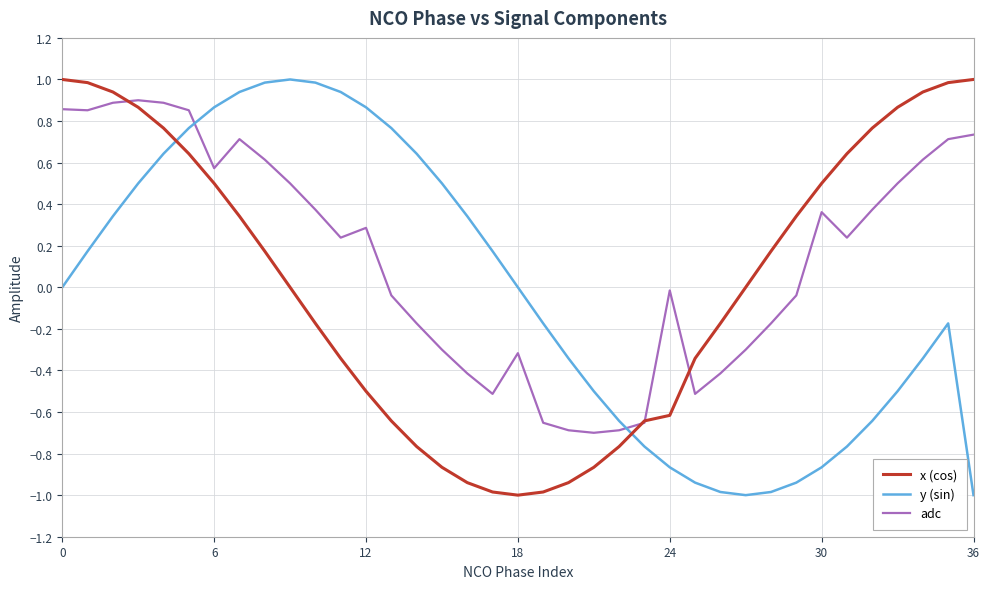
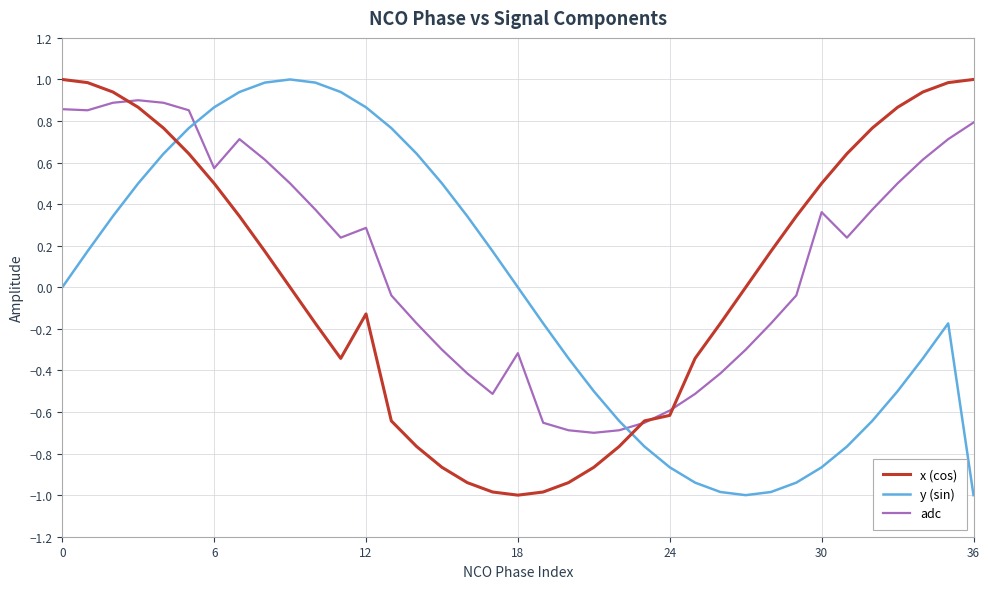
  {
    "x (cos)": {
      "0": 1.00,
      "6": 0.50,
-     "12": -0.50,
+     "12": -0.13,
      "18": -1.00,
      "24": -0.62,
      "30": 0.50,
      "36": 1.00
    },
    "y (sin)": {
      "0": 0.00,
      "6": 0.87,
      "12": 0.87,
      "18": 0.00,
      "24": -0.87,
      "30": -0.87,
      "36": -1.00
    },
    "adc": {
      "0": 0.86,
      "6": 0.57,
      "12": 0.29,
      "18": -0.32,
-     "24": -0.01,
+     "24": -0.59,
      "30": 0.36,
-     "36": 0.73
+     "36": 0.79
    }
  }
